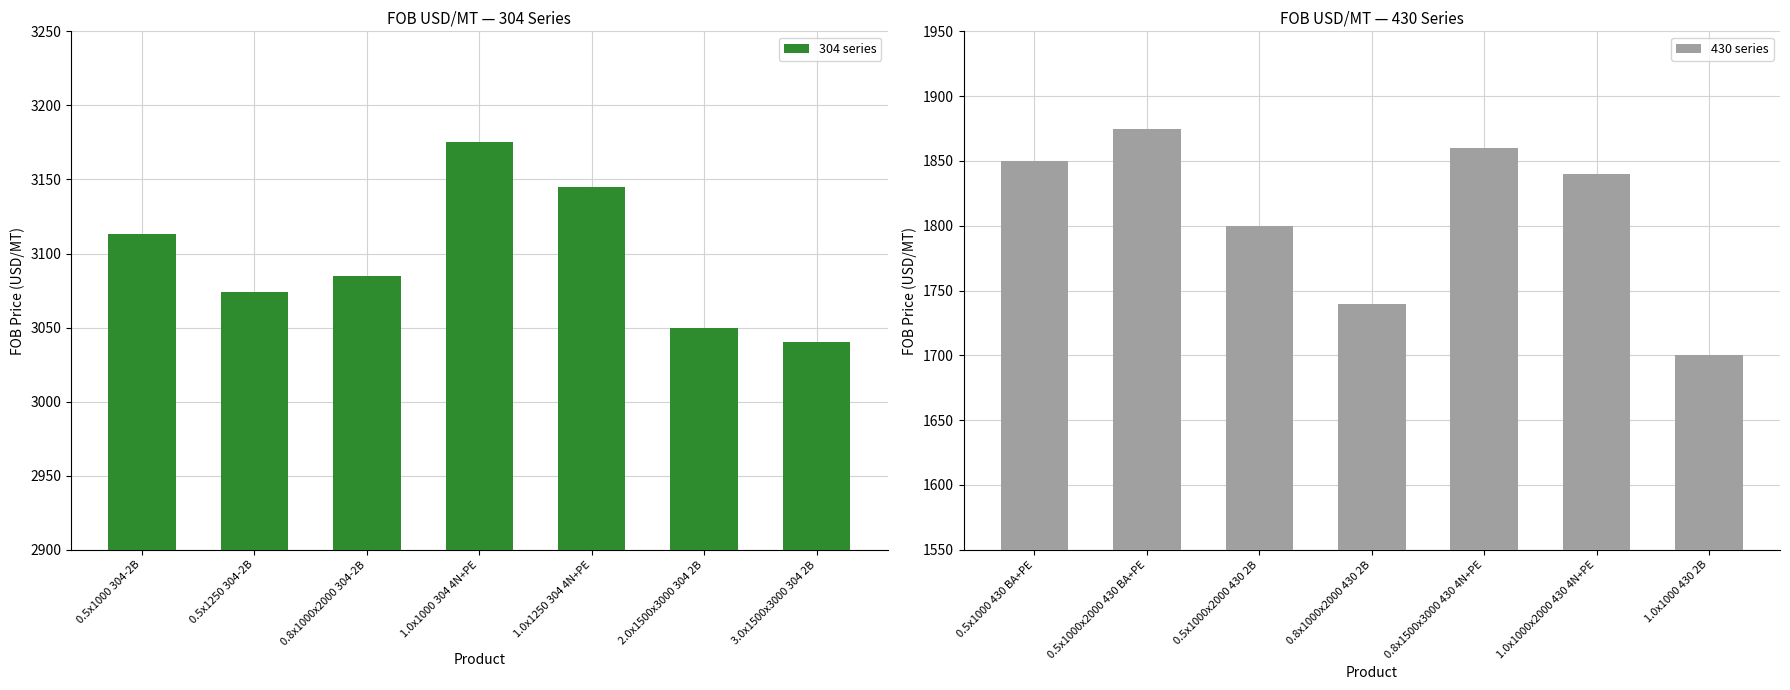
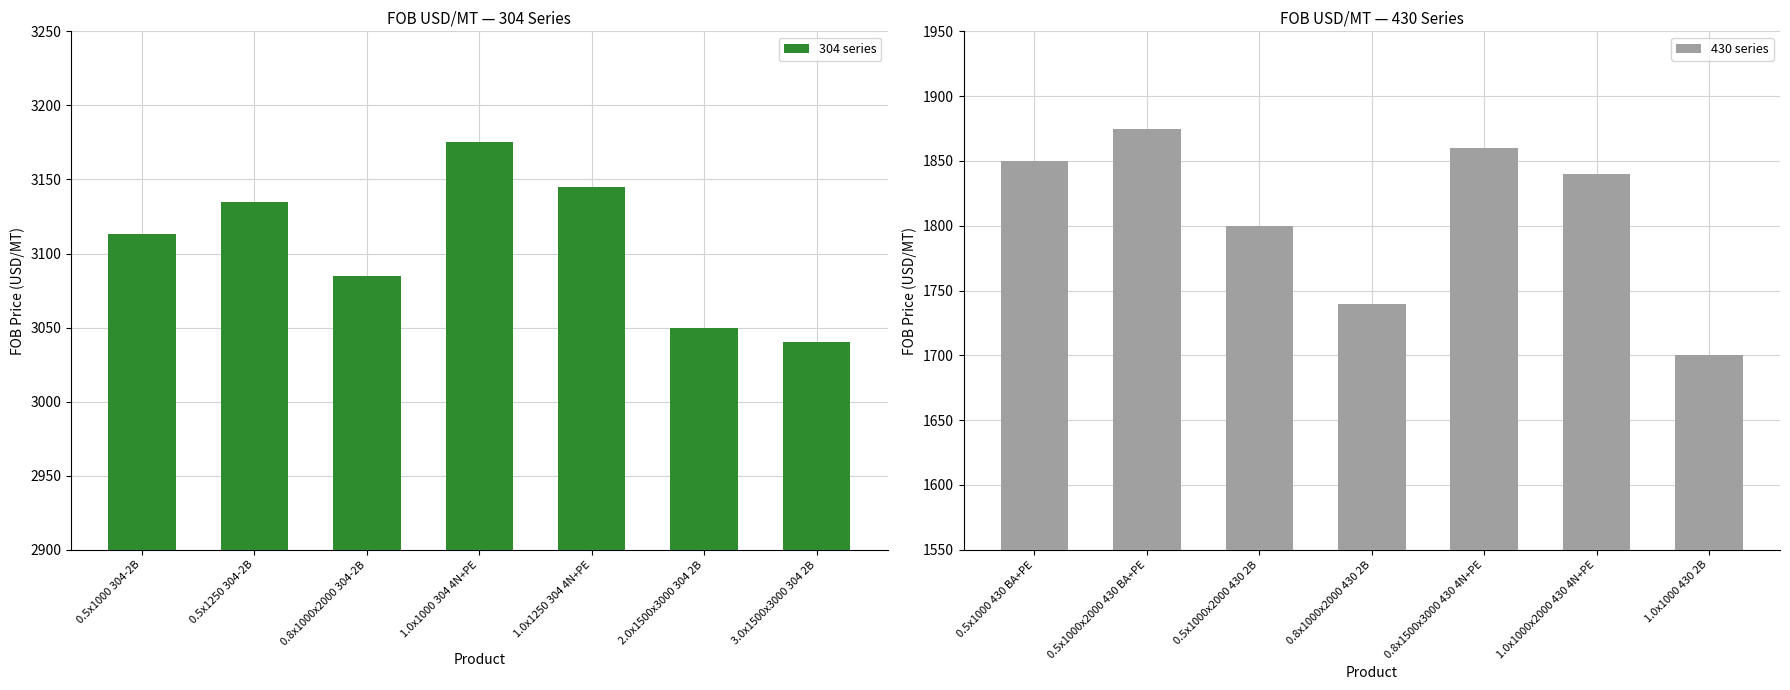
  {
    "FOB USD/MT — 304 Series": {
      "0.5x1000 304-2B": 3113,
-     "0.5x1250 304-2B": 3074,
+     "0.5x1250 304-2B": 3135,
      "0.8x1000x2000 304-2B": 3085,
      "1.0x1000 304 4N+PE": 3175,
      "1.0x1250 304 4N+PE": 3145,
      "2.0x1500x3000 304 2B": 3050,
      "3.0x1500x3000 304 2B": 3040
    },
    "FOB USD/MT — 430 Series": {
      "0.5x1000 430 BA+PE": 1850,
      "0.5x1000x2000 430 BA+PE": 1875,
      "0.5x1000x2000 430 2B": 1800,
      "0.8x1000x2000 430 2B": 1740,
      "0.8x1500x3000 430 4N+PE": 1860,
      "1.0x1000x2000 430 4N+PE": 1840,
      "1.0x1000 430 2B": 1700
    }
  }
